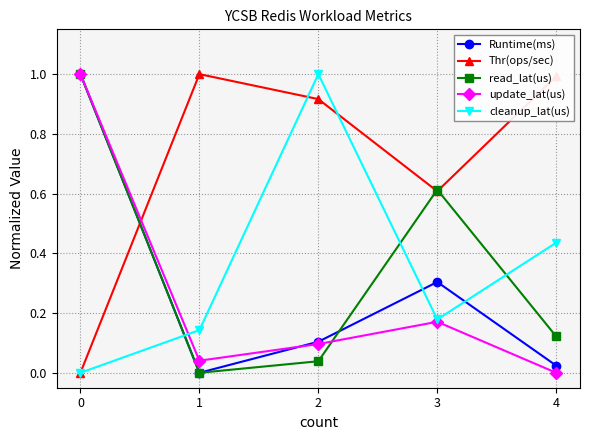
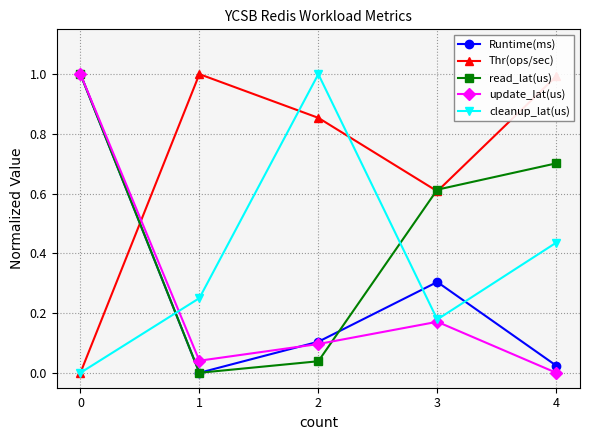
  {
    "Runtime(ms)": {
      "3": 0.30,
      "4": 0.02
    },
    "Thr(ops/sec)": {
      "1": 1.00,
-     "2": 0.92
+     "2": 0.85
    },
    "read_lat(us)": {
      "2": 0.04,
-     "4": 0.12
+     "4": 0.70
    },
    "update_lat(us)": {
      "1": 0.04,
      "4": 0.00
    },
    "cleanup_lat(us)": {
-     "1": 0.14,
+     "1": 0.25,
      "2": 1.00,
      "4": 0.44
    }
  }
